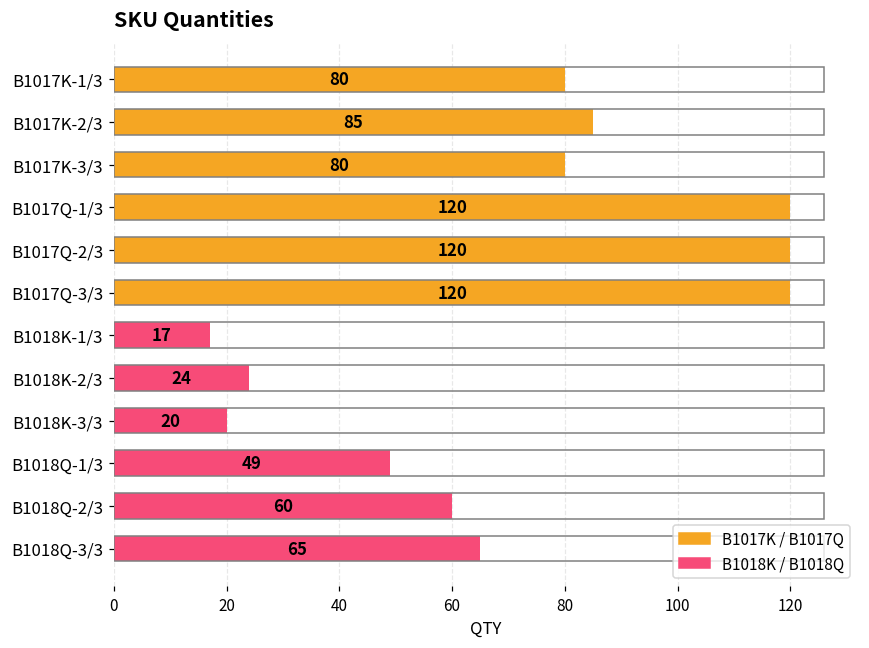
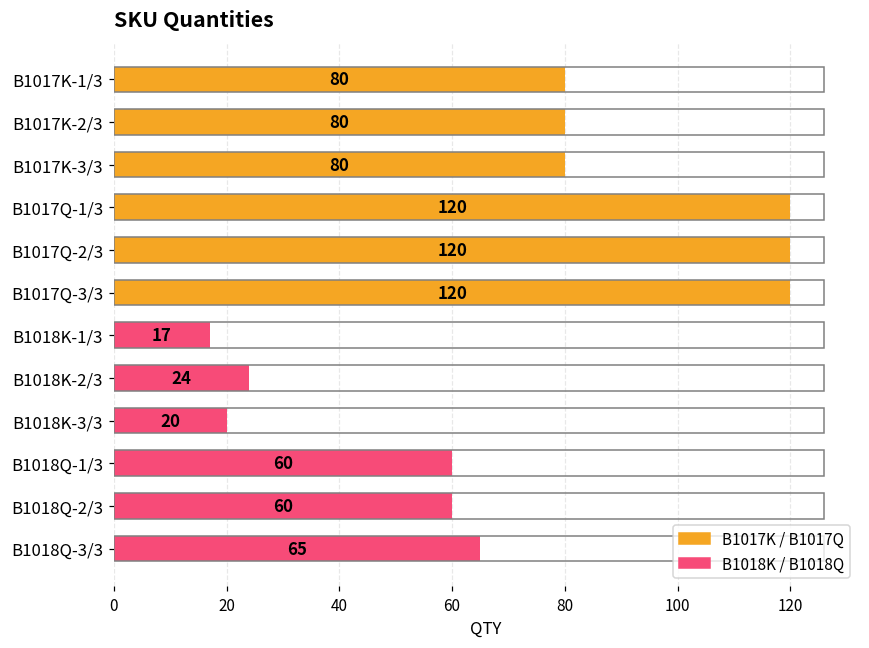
  {
    "B1017K-1/3": 80,
-   "B1017K-2/3": 85,
+   "B1017K-2/3": 80,
    "B1017K-3/3": 80,
    "B1017Q-1/3": 120,
    "B1017Q-2/3": 120,
    "B1017Q-3/3": 120,
    "B1018K-1/3": 17,
    "B1018K-2/3": 24,
    "B1018K-3/3": 20,
-   "B1018Q-1/3": 49,
+   "B1018Q-1/3": 60,
    "B1018Q-2/3": 60,
    "B1018Q-3/3": 65
  }
